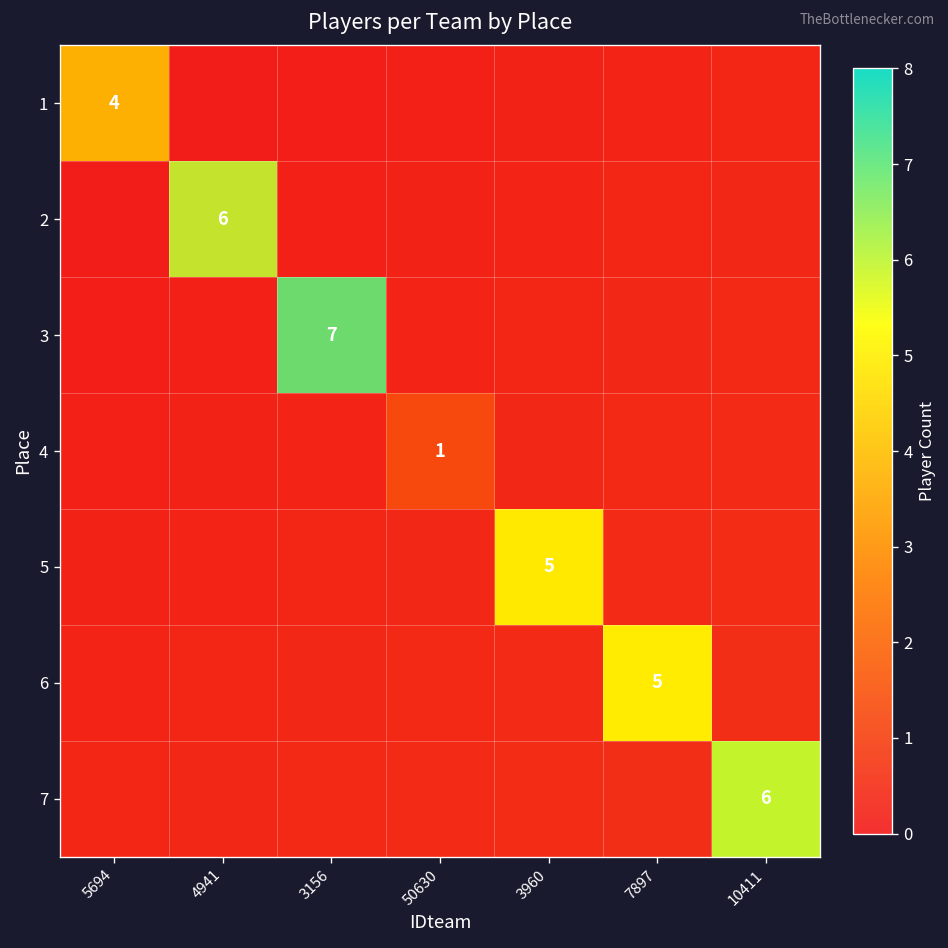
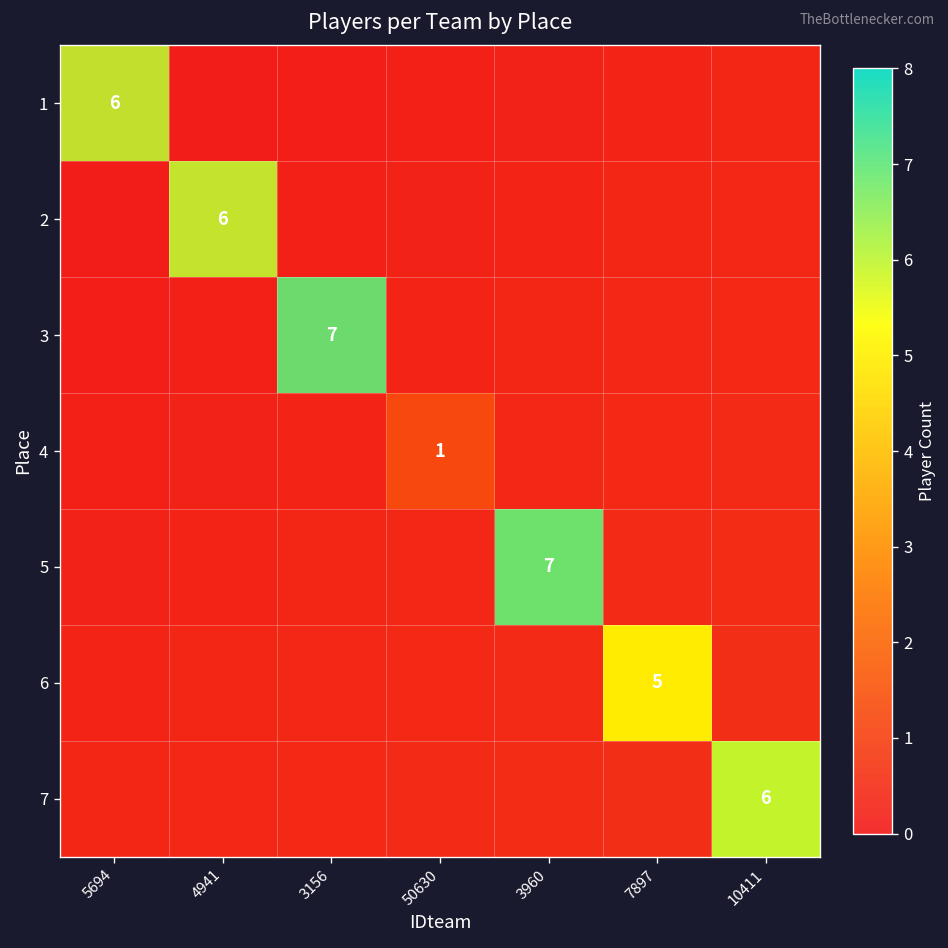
  {
    "1": {
-     "5694": 4
+     "5694": 6
    },
    "2": {
      "4941": 6
    },
    "3": {
      "3156": 7
    },
    "4": {
      "50630": 1
    },
    "5": {
-     "3960": 5
+     "3960": 7
    },
    "6": {
      "7897": 5
    },
    "7": {
      "10411": 6
    }
  }
